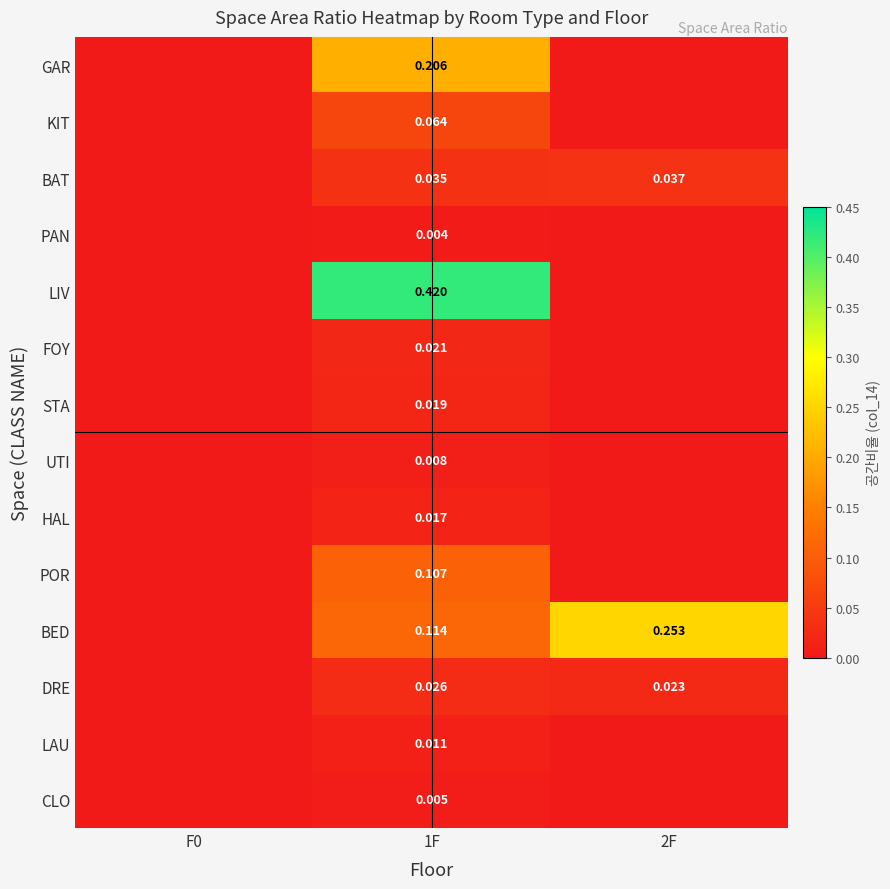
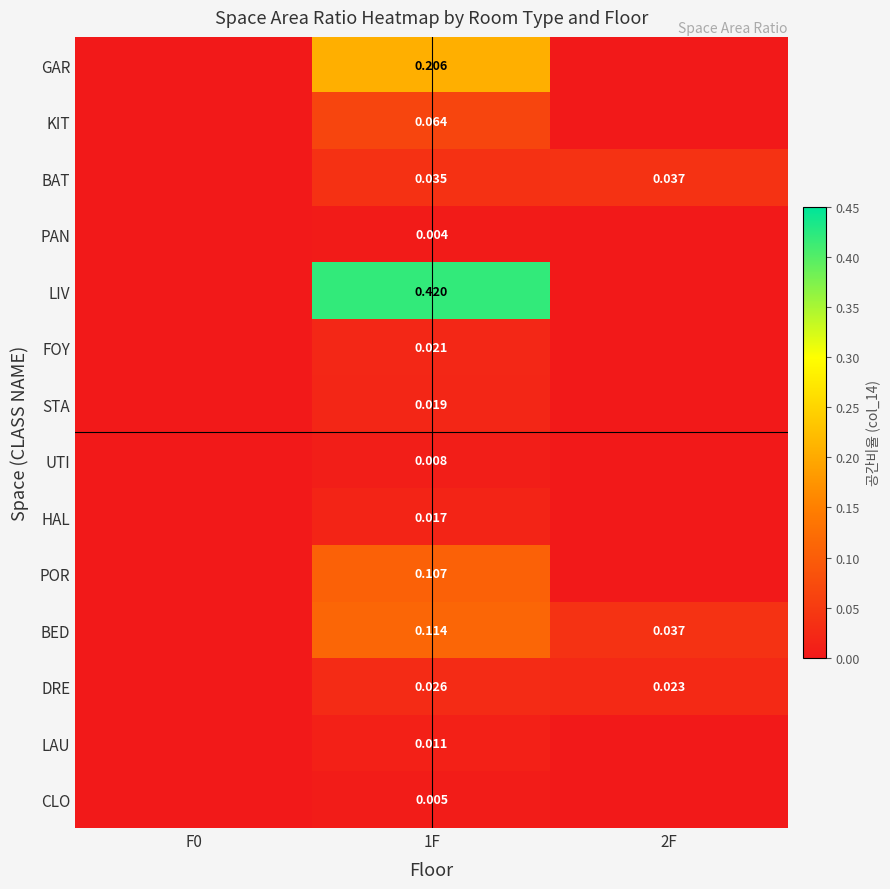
  {
    "GAR": {
      "1F": 0.206
    },
    "KIT": {
      "1F": 0.064
    },
    "BAT": {
      "1F": 0.035,
      "2F": 0.037
    },
    "PAN": {
      "1F": 0.004
    },
    "LIV": {
      "1F": 0.420
    },
    "FOY": {
      "1F": 0.021
    },
    "STA": {
      "1F": 0.019
    },
    "UTI": {
      "1F": 0.008
    },
    "HAL": {
      "1F": 0.017
    },
    "POR": {
      "1F": 0.107
    },
    "BED": {
      "1F": 0.114,
-     "2F": 0.253
+     "2F": 0.037
    },
    "DRE": {
      "1F": 0.026,
      "2F": 0.023
    },
    "LAU": {
      "1F": 0.011
    },
    "CLO": {
      "1F": 0.005
    }
  }
